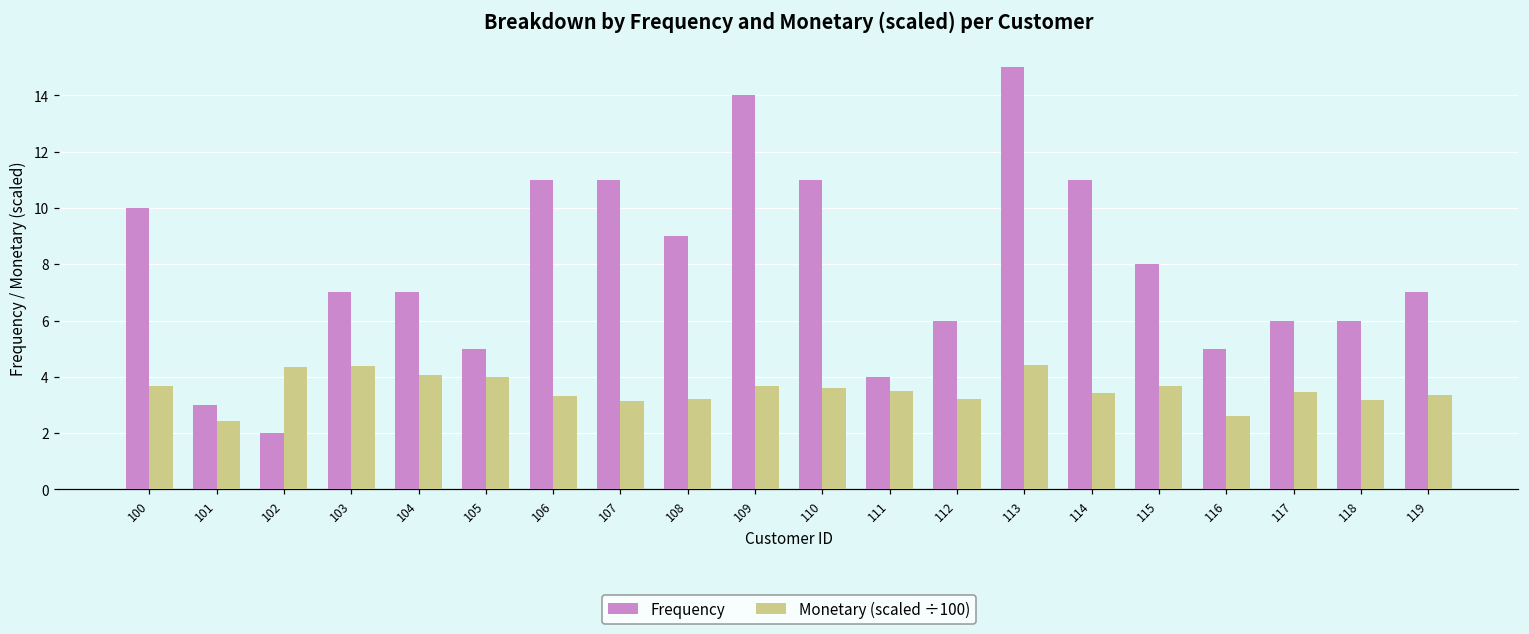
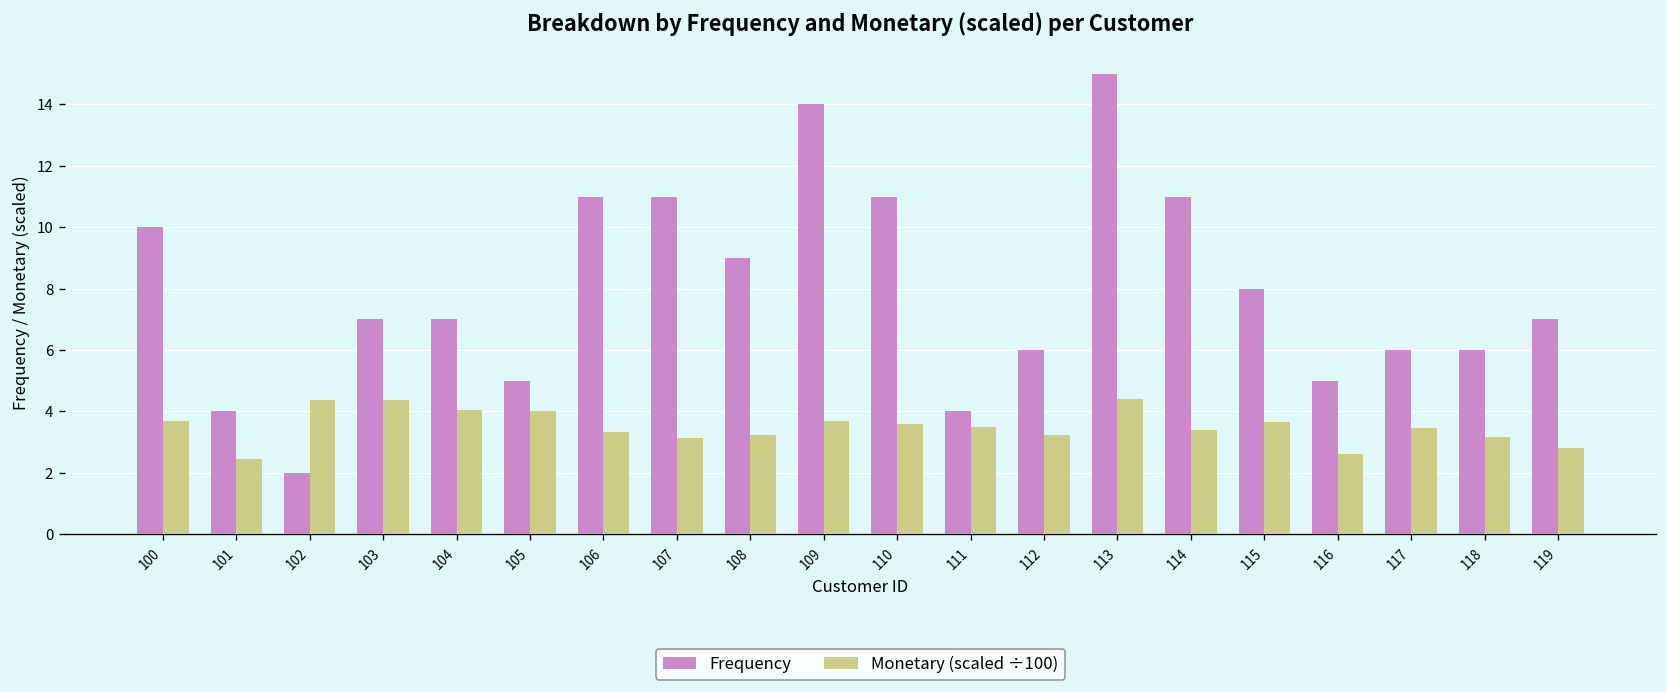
  {
    "Frequency": {
      "100": 10,
-     "101": 3,
+     "101": 4,
      "102": 2,
      "103": 7,
      "104": 7,
      "105": 5,
      "106": 11,
      "107": 11,
      "108": 9,
      "109": 14,
      "110": 11,
      "111": 4,
      "112": 6,
      "113": 15,
      "114": 11,
      "115": 8,
      "116": 5,
      "117": 6,
      "118": 6,
      "119": 7
    },
    "Monetary (scaled ÷100)": {
      "100": 3.7,
      "101": 2.4,
      "102": 4.4,
      "103": 4.4,
      "104": 4.1,
      "105": 4.0,
      "106": 3.3,
      "107": 3.1,
      "108": 3.2,
      "109": 3.7,
      "110": 3.6,
      "111": 3.5,
      "112": 3.2,
      "113": 4.4,
      "114": 3.4,
      "115": 3.7,
      "116": 2.6,
      "117": 3.5,
      "118": 3.2,
-     "119": 3.4
+     "119": 2.8
    }
  }
